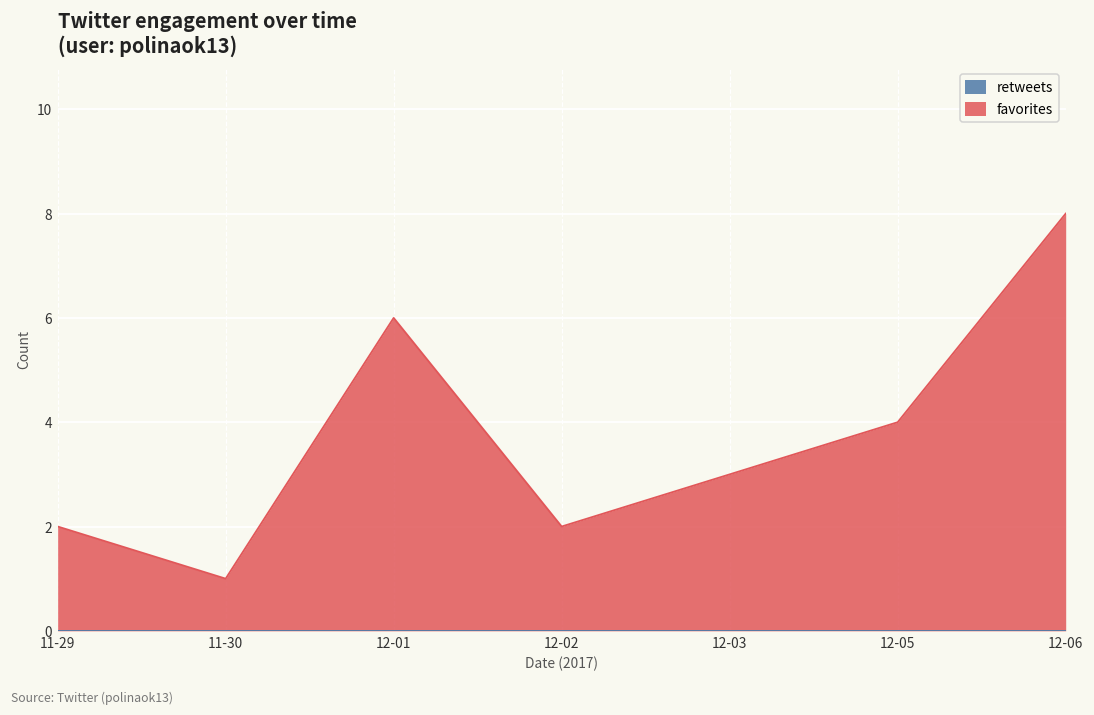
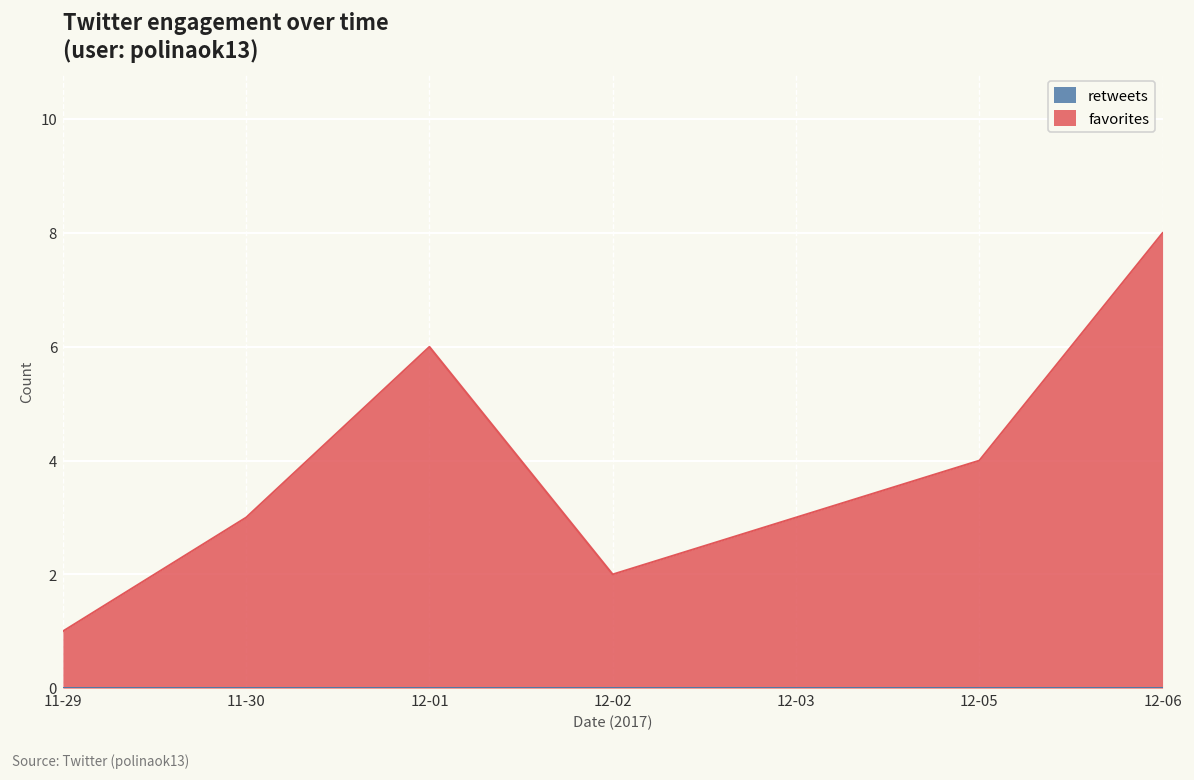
  {
    "retweets": {
      "11-29": 0,
      "11-30": 0,
      "12-01": 0,
      "12-02": 0,
      "12-03": 0,
      "12-05": 0,
      "12-06": 0
    },
    "favorites": {
-     "11-29": 2,
-     "11-30": 1,
+     "11-29": 1,
+     "11-30": 3,
      "12-01": 6,
      "12-02": 2,
      "12-03": 3,
      "12-05": 4,
      "12-06": 8
    }
  }
